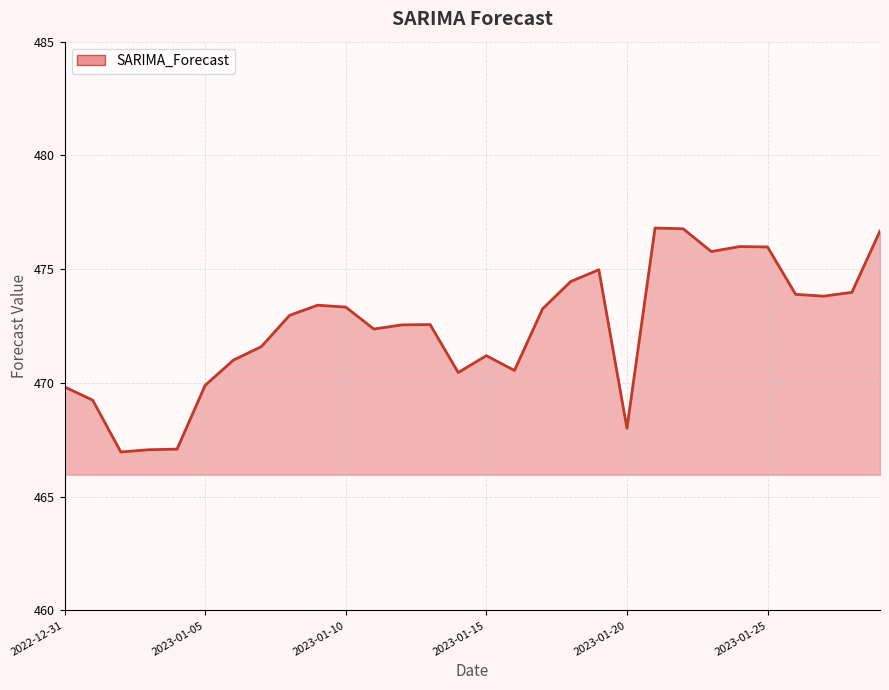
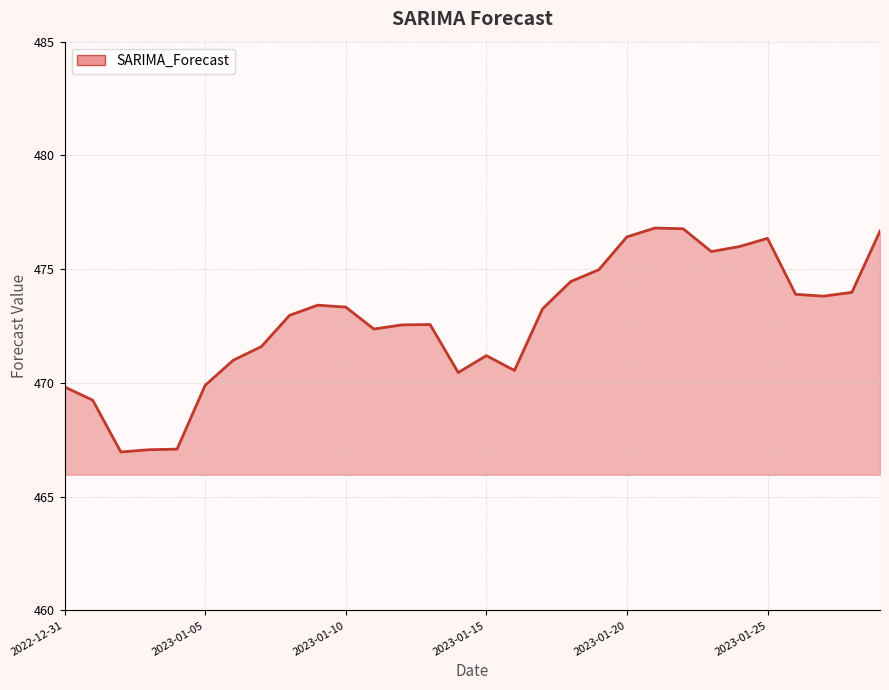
  {
    "2022-12-31": 469.8,
    "2023-01-05": 469.9,
    "2023-01-10": 473.3,
    "2023-01-15": 471.2,
-   "2023-01-20": 468.0,
-   "2023-01-25": 476.0
+   "2023-01-20": 476.4,
+   "2023-01-25": 476.4
  }
